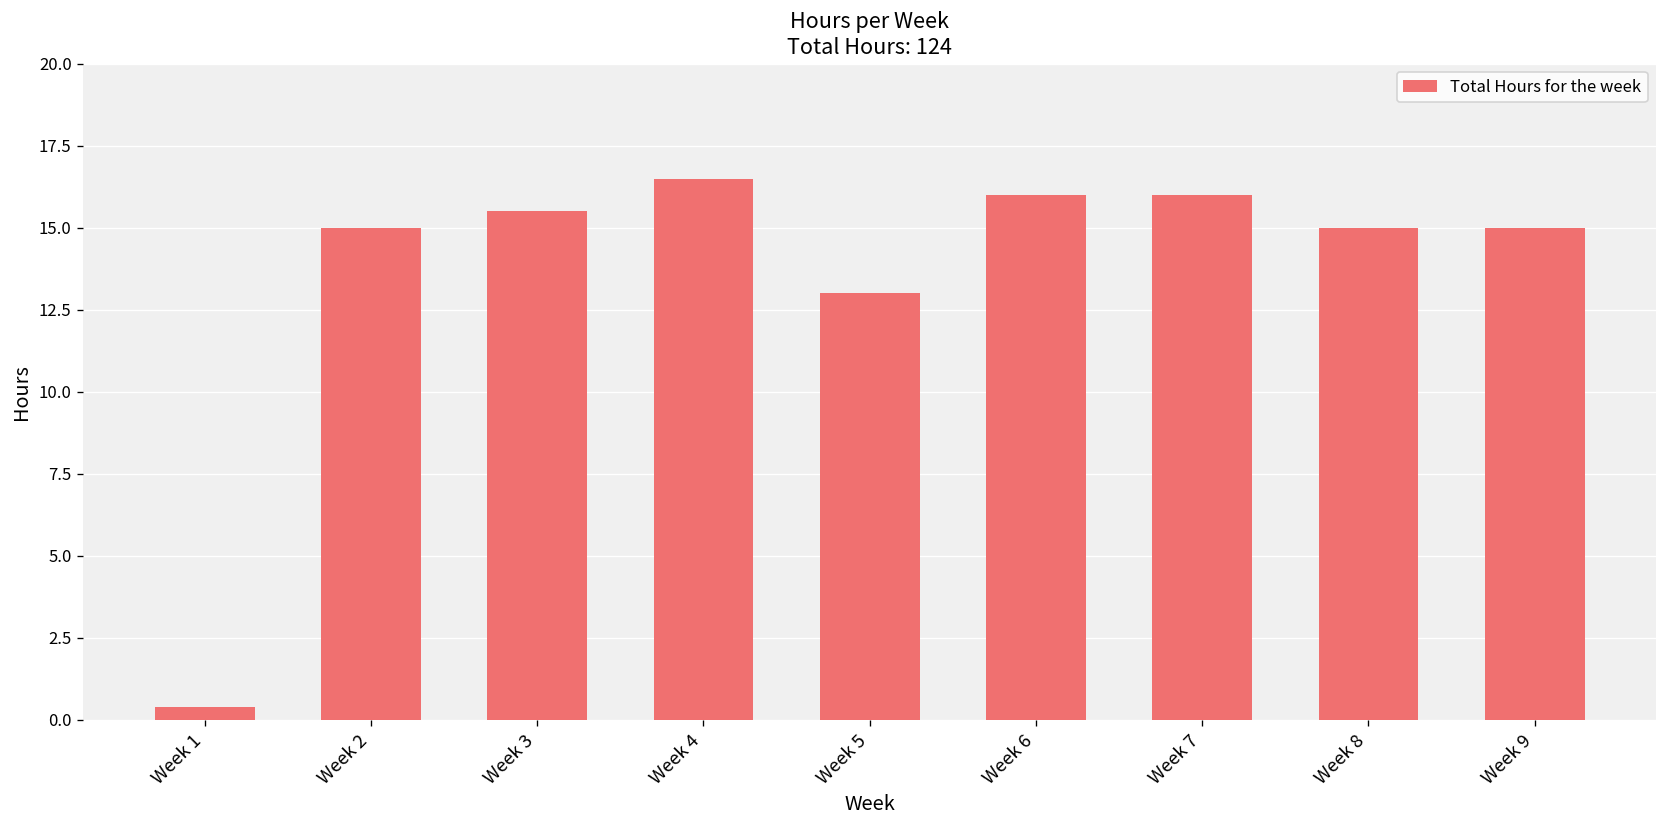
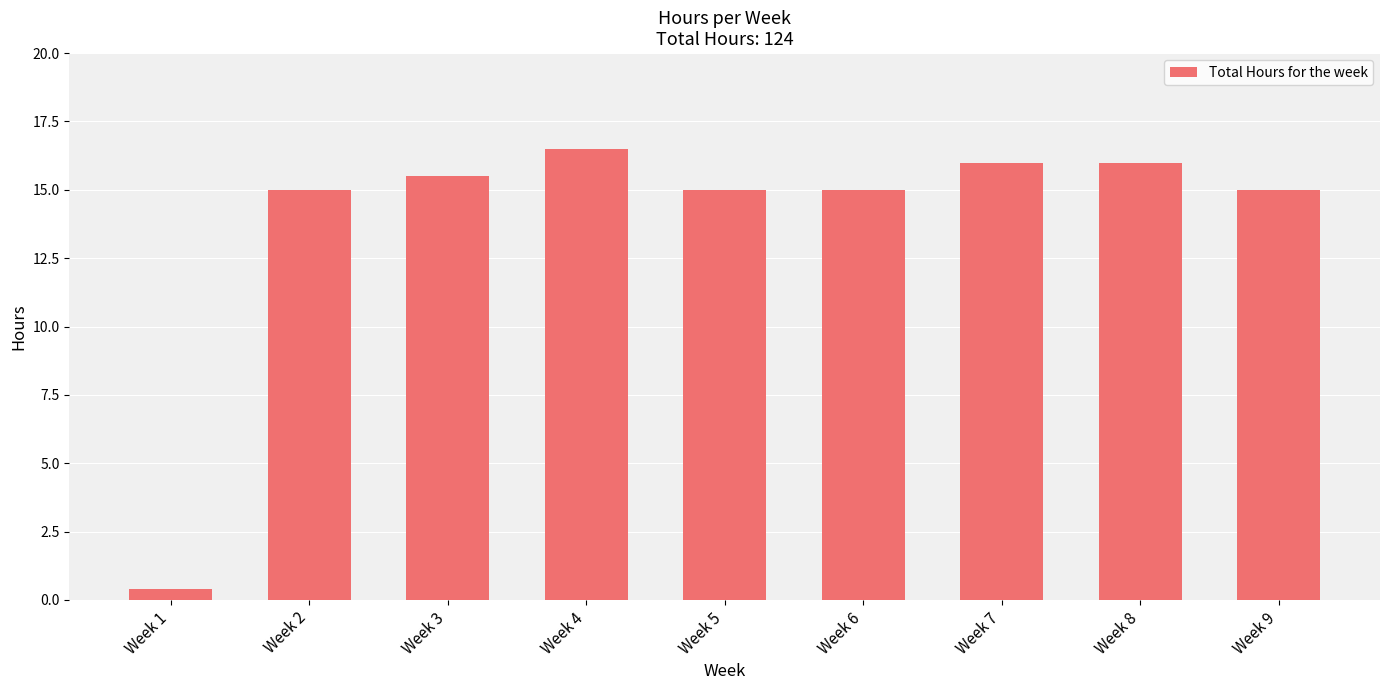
  {
    "Week 1": 0.4,
    "Week 2": 15,
    "Week 3": 15.5,
    "Week 4": 16.5,
-   "Week 5": 13,
-   "Week 6": 16,
+   "Week 5": 15,
+   "Week 6": 15,
    "Week 7": 16,
-   "Week 8": 15,
+   "Week 8": 16,
    "Week 9": 15
  }
